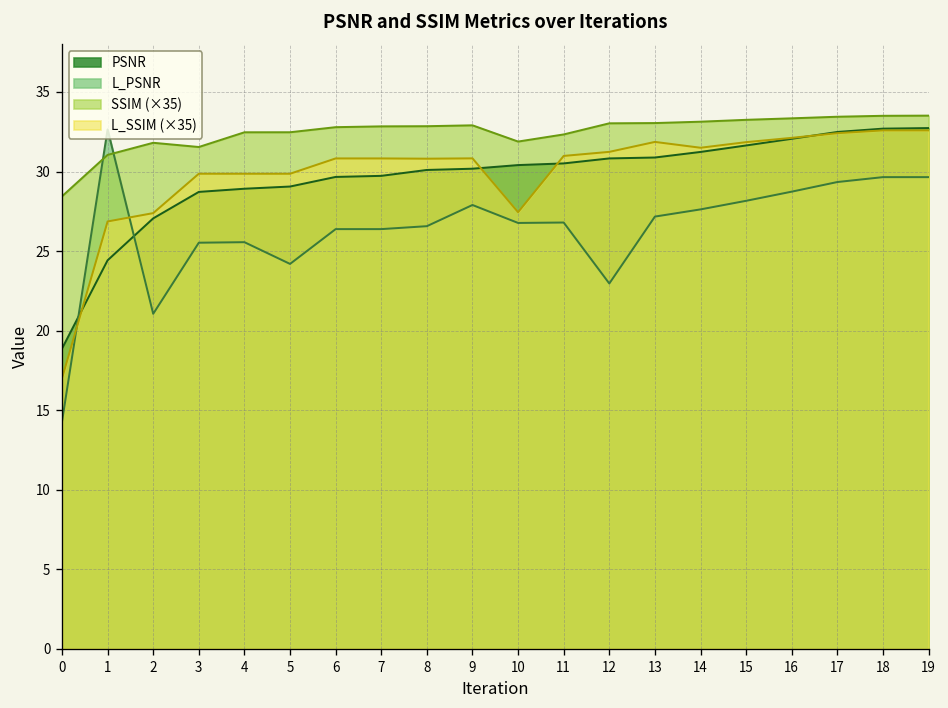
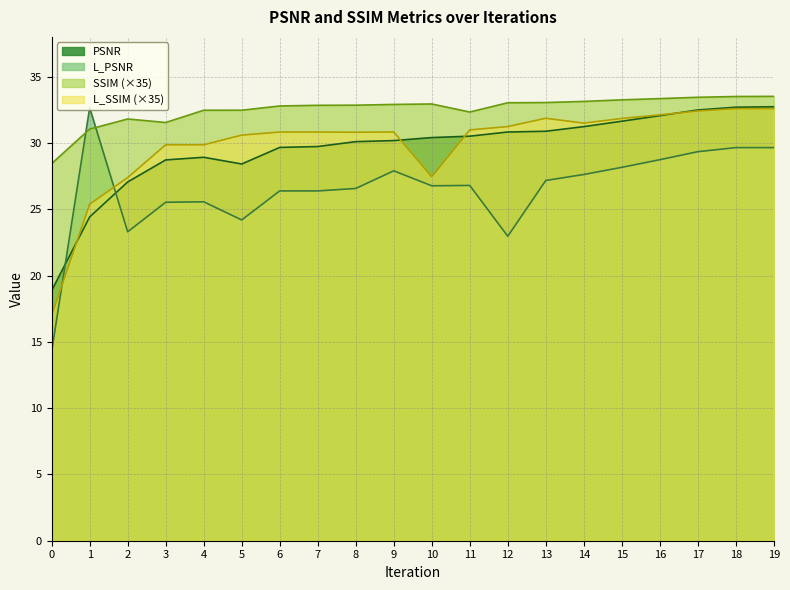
  {
    "PSNR": {
      "0": 18.9,
      "1": 24.4,
      "2": 27.1,
      "3": 28.7,
      "4": 28.9,
-     "5": 29.1,
+     "5": 28.4,
      "6": 29.7,
      "7": 29.7,
      "8": 30.1,
      "9": 30.2,
      "10": 30.4,
      "11": 30.5,
      "12": 30.8,
      "13": 30.9,
      "14": 31.2,
      "15": 31.6
    },
    "L_PSNR": {
      "0": 14.3,
-     "2": 21.1,
+     "2": 23.3,
      "3": 25.5,
      "4": 25.6,
      "5": 24.2,
      "6": 26.4,
      "7": 26.4,
      "8": 26.6,
      "9": 27.9,
      "10": 26.8,
      "11": 26.8,
      "12": 23.0,
      "13": 27.2,
      "14": 27.6,
      "15": 28.2,
      "16": 28.7,
      "17": 29.3,
      "18": 29.6,
      "19": 29.6
    },
    "SSIM (×35)": {
      "0": 28.4,
      "1": 31.0,
      "2": 31.8,
      "3": 31.5,
      "4": 32.5,
      "5": 32.5,
      "6": 32.8,
      "7": 32.8,
      "8": 32.8,
      "9": 32.9,
-     "10": 31.9,
+     "10": 32.9,
      "11": 32.3,
      "12": 33.0,
      "13": 33.0,
      "14": 33.1,
      "15": 33.3,
      "16": 33.3,
      "17": 33.4,
      "18": 33.5,
      "19": 33.5
    },
    "L_SSIM (×35)": {
      "0": 17.0,
-     "1": 26.9,
+     "1": 25.4,
      "2": 27.4,
      "3": 29.9,
      "4": 29.9,
-     "5": 29.9,
+     "5": 30.6,
      "6": 30.8,
      "7": 30.8,
      "8": 30.8,
      "9": 30.8,
      "10": 27.4,
      "11": 31.0,
      "12": 31.2,
      "13": 31.9,
      "14": 31.5,
      "15": 31.8
    }
  }
